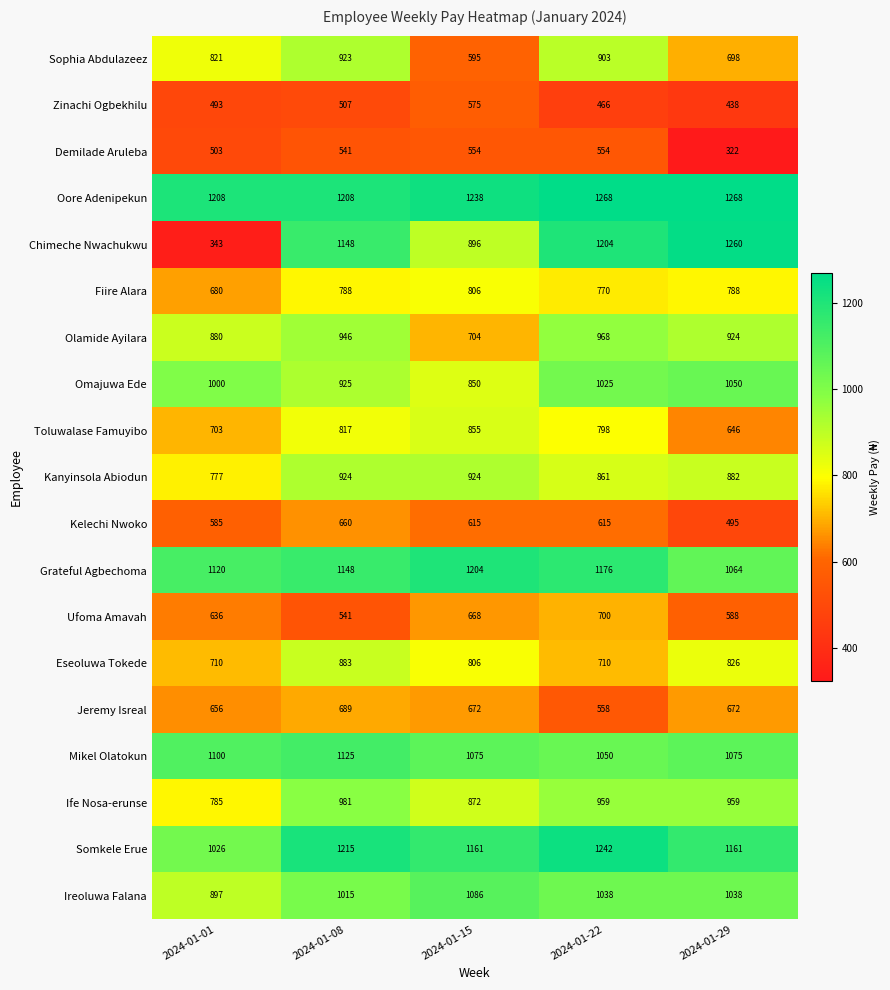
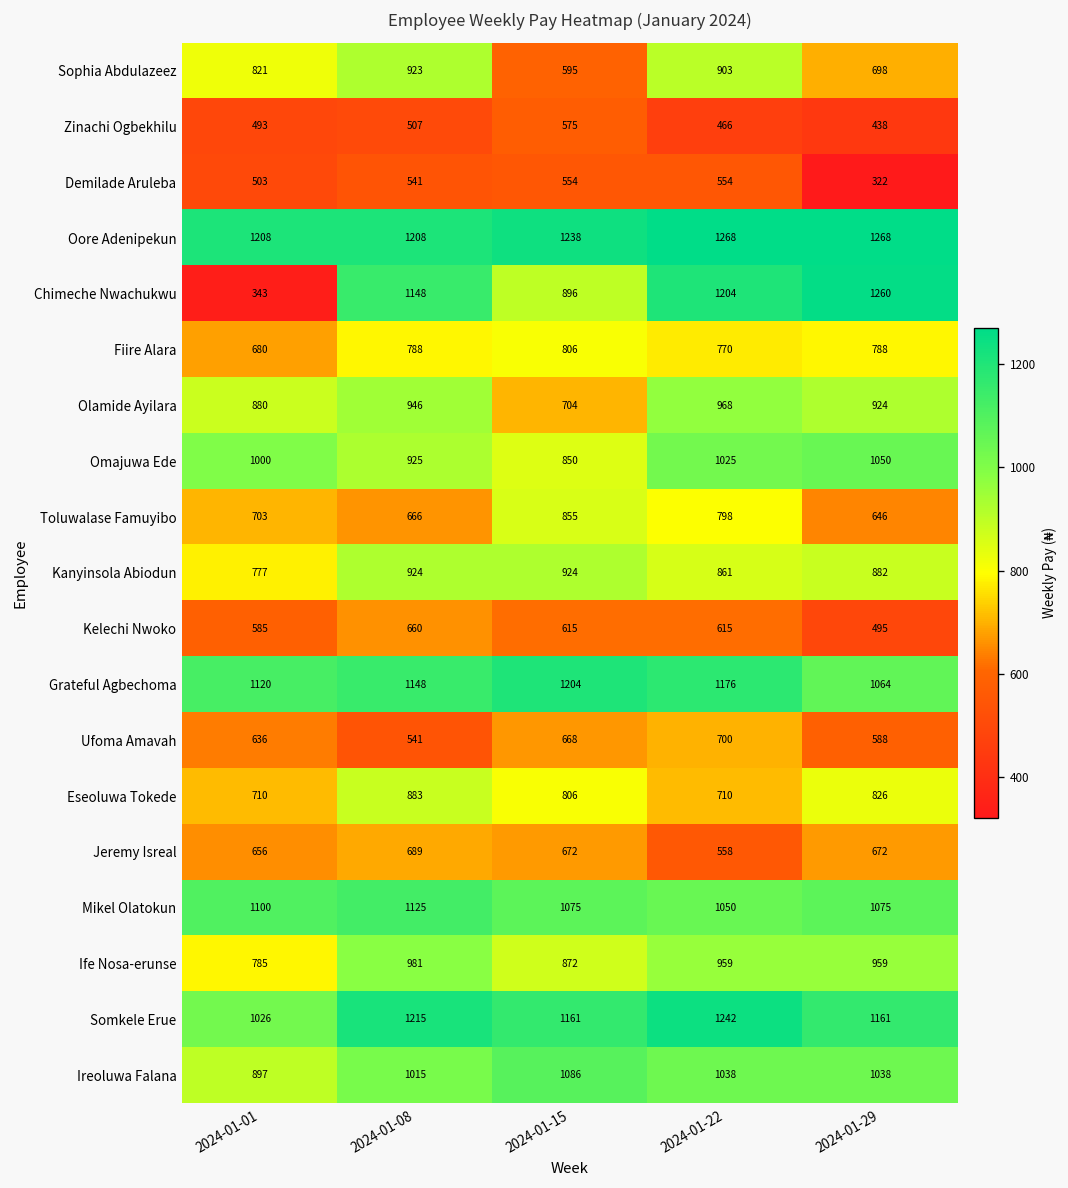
  {
    "Sophia Abdulazeez": {
      "2024-01-01": 821,
      "2024-01-08": 923,
      "2024-01-15": 595,
      "2024-01-22": 903,
      "2024-01-29": 698
    },
    "Zinachi Ogbekhilu": {
      "2024-01-01": 493,
      "2024-01-08": 507,
      "2024-01-15": 575,
      "2024-01-22": 466,
      "2024-01-29": 438
    },
    "Demilade Aruleba": {
      "2024-01-01": 503,
      "2024-01-08": 541,
      "2024-01-15": 554,
      "2024-01-22": 554,
      "2024-01-29": 322
    },
    "Oore Adenipekun": {
      "2024-01-01": 1208,
      "2024-01-08": 1208,
      "2024-01-15": 1238,
      "2024-01-22": 1268,
      "2024-01-29": 1268
    },
    "Chimeche Nwachukwu": {
      "2024-01-01": 343,
      "2024-01-08": 1148,
      "2024-01-15": 896,
      "2024-01-22": 1204,
      "2024-01-29": 1260
    },
    "Fiire Alara": {
      "2024-01-01": 680,
      "2024-01-08": 788,
      "2024-01-15": 806,
      "2024-01-22": 770,
      "2024-01-29": 788
    },
    "Olamide Ayilara": {
      "2024-01-01": 880,
      "2024-01-08": 946,
      "2024-01-15": 704,
      "2024-01-22": 968,
      "2024-01-29": 924
    },
    "Omajuwa Ede": {
      "2024-01-01": 1000,
      "2024-01-08": 925,
      "2024-01-15": 850,
      "2024-01-22": 1025,
      "2024-01-29": 1050
    },
    "Toluwalase Famuyibo": {
      "2024-01-01": 703,
-     "2024-01-08": 817,
+     "2024-01-08": 666,
      "2024-01-15": 855,
      "2024-01-22": 798,
      "2024-01-29": 646
    },
    "Kanyinsola Abiodun": {
      "2024-01-01": 777,
      "2024-01-08": 924,
      "2024-01-15": 924,
      "2024-01-22": 861,
      "2024-01-29": 882
    },
    "Kelechi Nwoko": {
      "2024-01-01": 585,
      "2024-01-08": 660,
      "2024-01-15": 615,
      "2024-01-22": 615,
      "2024-01-29": 495
    },
    "Grateful Agbechoma": {
      "2024-01-01": 1120,
      "2024-01-08": 1148,
      "2024-01-15": 1204,
      "2024-01-22": 1176,
      "2024-01-29": 1064
    },
    "Ufoma Amavah": {
      "2024-01-01": 636,
      "2024-01-08": 541,
      "2024-01-15": 668,
      "2024-01-22": 700,
      "2024-01-29": 588
    },
    "Eseoluwa Tokede": {
      "2024-01-01": 710,
      "2024-01-08": 883,
      "2024-01-15": 806,
      "2024-01-22": 710,
      "2024-01-29": 826
    },
    "Jeremy Isreal": {
      "2024-01-01": 656,
      "2024-01-08": 689,
      "2024-01-15": 672,
      "2024-01-22": 558,
      "2024-01-29": 672
    },
    "Mikel Olatokun": {
      "2024-01-01": 1100,
      "2024-01-08": 1125,
      "2024-01-15": 1075,
      "2024-01-22": 1050,
      "2024-01-29": 1075
    },
    "Ife Nosa-erunse": {
      "2024-01-01": 785,
      "2024-01-08": 981,
      "2024-01-15": 872,
      "2024-01-22": 959,
      "2024-01-29": 959
    },
    "Somkele Erue": {
      "2024-01-01": 1026,
      "2024-01-08": 1215,
      "2024-01-15": 1161,
      "2024-01-22": 1242,
      "2024-01-29": 1161
    },
    "Ireoluwa Falana": {
      "2024-01-01": 897,
      "2024-01-08": 1015,
      "2024-01-15": 1086,
      "2024-01-22": 1038,
      "2024-01-29": 1038
    }
  }
